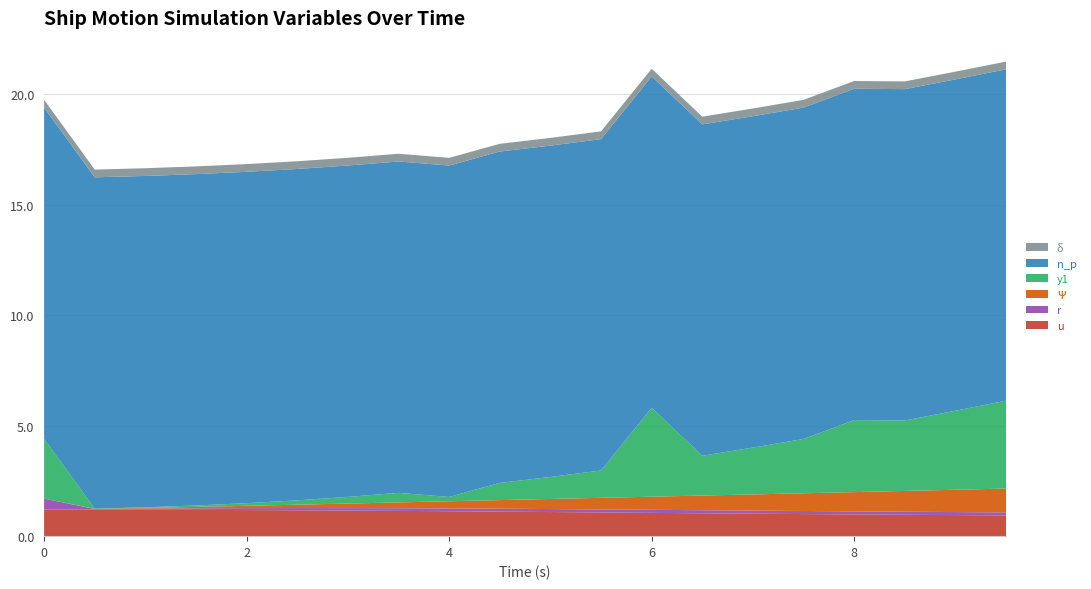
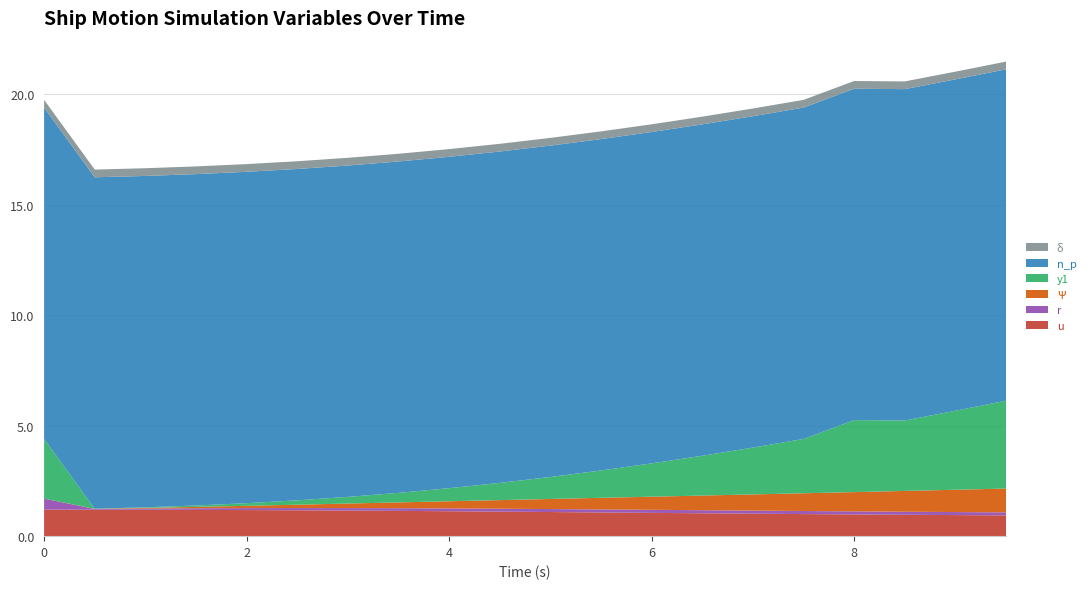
  {
    "r": {
      "4": 0.1,
      "6": 0.1,
      "8": 0.1
    },
    "y1": {
      "0": 2.7,
      "2": 0.1,
-     "4": 0.2,
-     "6": 4.0,
+     "4": 0.6,
+     "6": 1.5,
      "8": 3.3
    },
    "n_p": {
      "0": 15.0,
      "2": 15.0,
      "4": 15.0,
      "6": 15.0,
      "8": 15.0
    },
    "δ": {
      "0": 0.3,
      "2": 0.3,
      "4": 0.3,
      "6": 0.3,
      "8": 0.3
    }
  }
